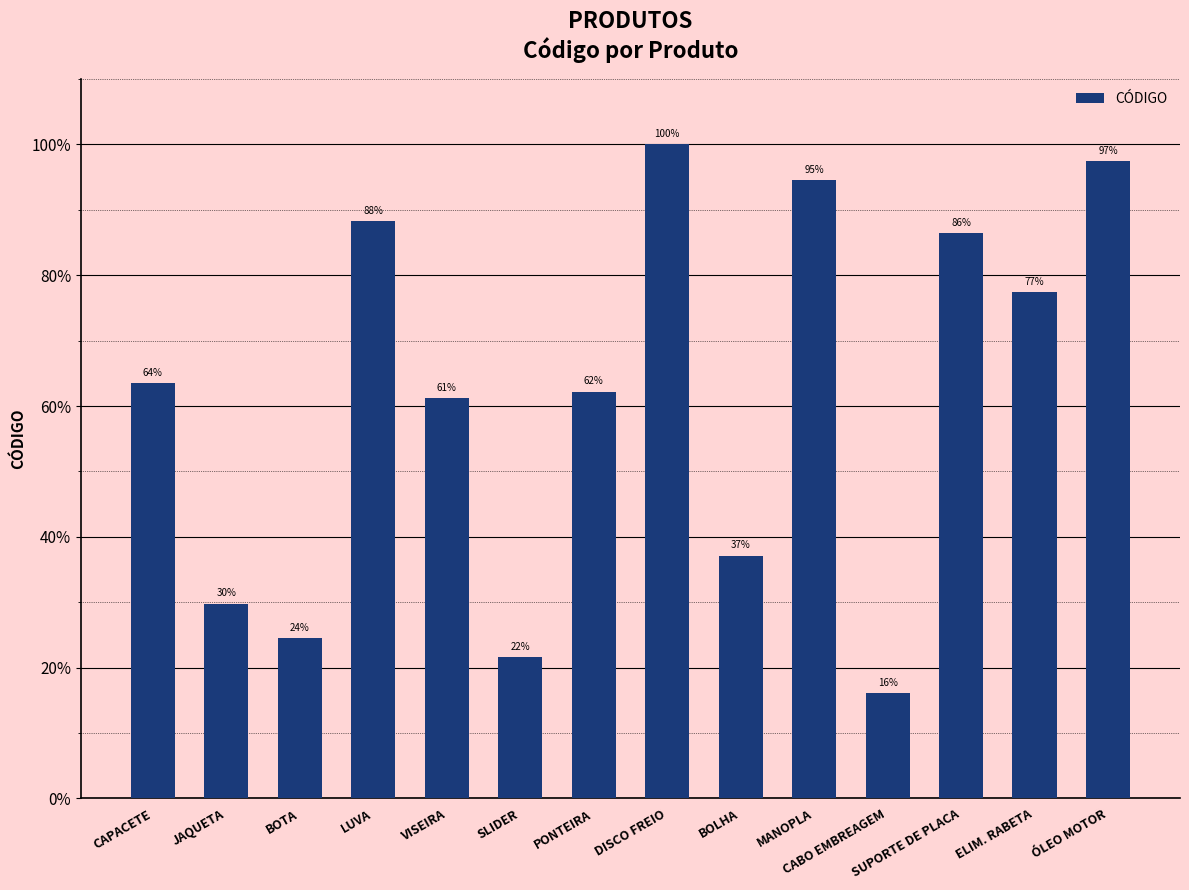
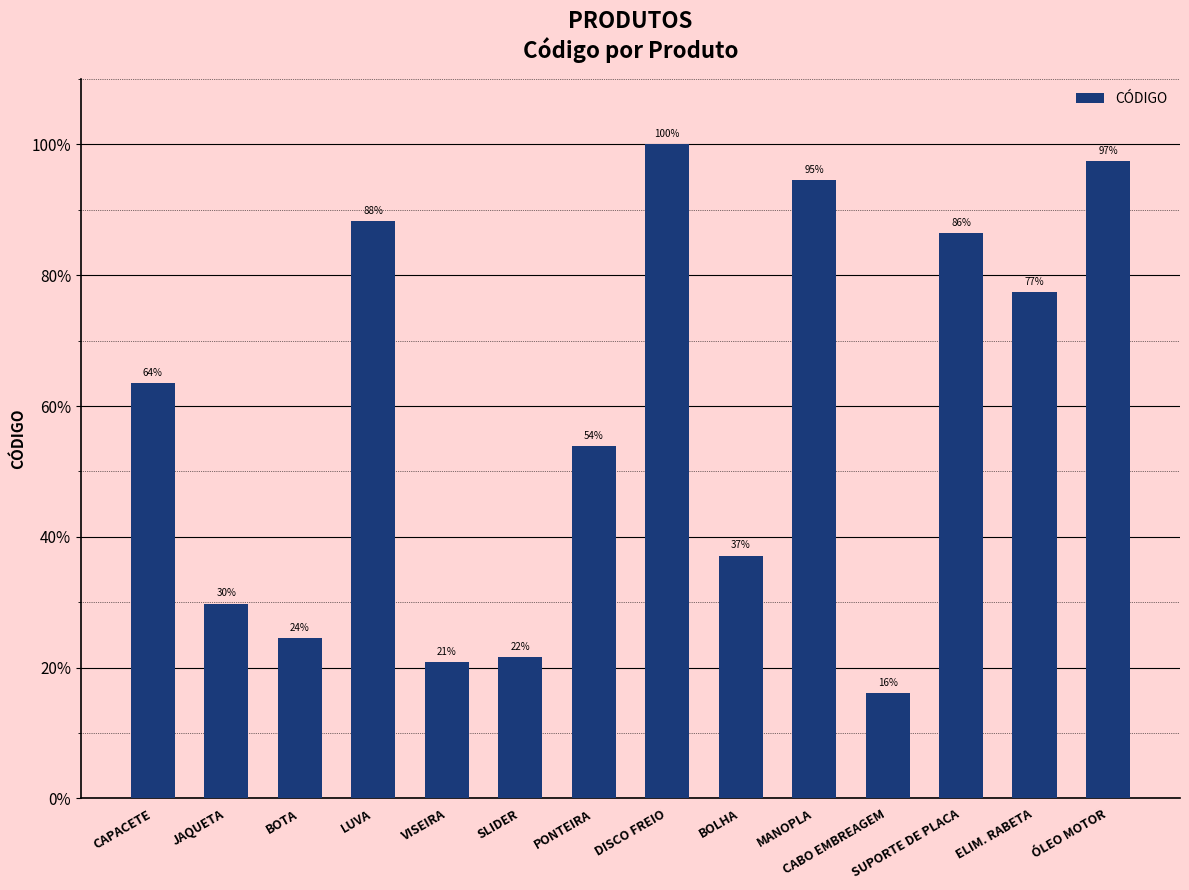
  {
    "CAPACETE": "64%",
    "JAQUETA": "30%",
    "BOTA": "24%",
    "LUVA": "88%",
-   "VISEIRA": "61%",
+   "VISEIRA": "21%",
    "SLIDER": "22%",
-   "PONTEIRA": "62%",
+   "PONTEIRA": "54%",
    "DISCO FREIO": "100%",
    "BOLHA": "37%",
    "MANOPLA": "95%",
    "CABO EMBREAGEM": "16%",
    "SUPORTE DE PLACA": "86%",
    "ELIM. RABETA": "77%",
    "ÓLEO MOTOR": "97%"
  }
